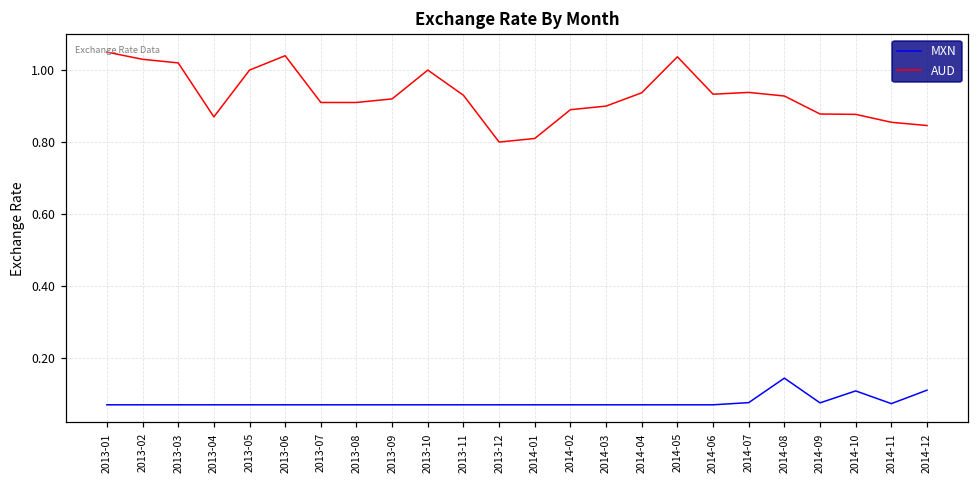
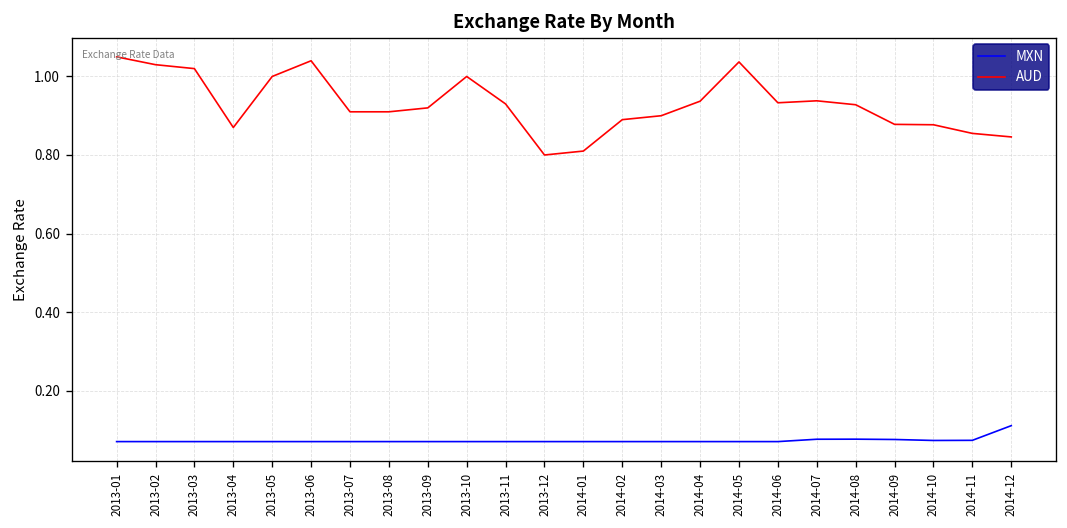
  {
    "MXN": {
      "2013-01": 0.07,
      "2013-02": 0.07,
      "2013-03": 0.07,
      "2013-04": 0.07,
      "2013-05": 0.07,
      "2013-06": 0.07,
      "2013-07": 0.07,
      "2013-08": 0.07,
      "2013-09": 0.07,
      "2013-10": 0.07,
      "2013-11": 0.07,
      "2013-12": 0.07,
      "2014-01": 0.07,
      "2014-02": 0.07,
      "2014-03": 0.07,
      "2014-04": 0.07,
      "2014-05": 0.07,
      "2014-06": 0.07,
      "2014-07": 0.08,
-     "2014-08": 0.14,
+     "2014-08": 0.08,
      "2014-09": 0.08,
-     "2014-10": 0.11,
+     "2014-10": 0.07,
      "2014-11": 0.07,
      "2014-12": 0.11
    },
    "AUD": {
      "2013-01": 1.05,
      "2013-02": 1.03,
      "2013-03": 1.02,
      "2013-04": 0.87,
      "2013-05": 1.00,
      "2013-06": 1.04,
      "2013-07": 0.91,
      "2013-08": 0.91,
      "2013-09": 0.92,
      "2013-10": 1.00,
      "2013-11": 0.93,
      "2013-12": 0.80,
      "2014-01": 0.81,
      "2014-02": 0.89,
      "2014-03": 0.90,
      "2014-04": 0.94,
      "2014-05": 1.04,
      "2014-06": 0.93,
      "2014-07": 0.94,
      "2014-08": 0.93,
      "2014-09": 0.88,
      "2014-10": 0.88,
      "2014-11": 0.86,
      "2014-12": 0.85
    }
  }
